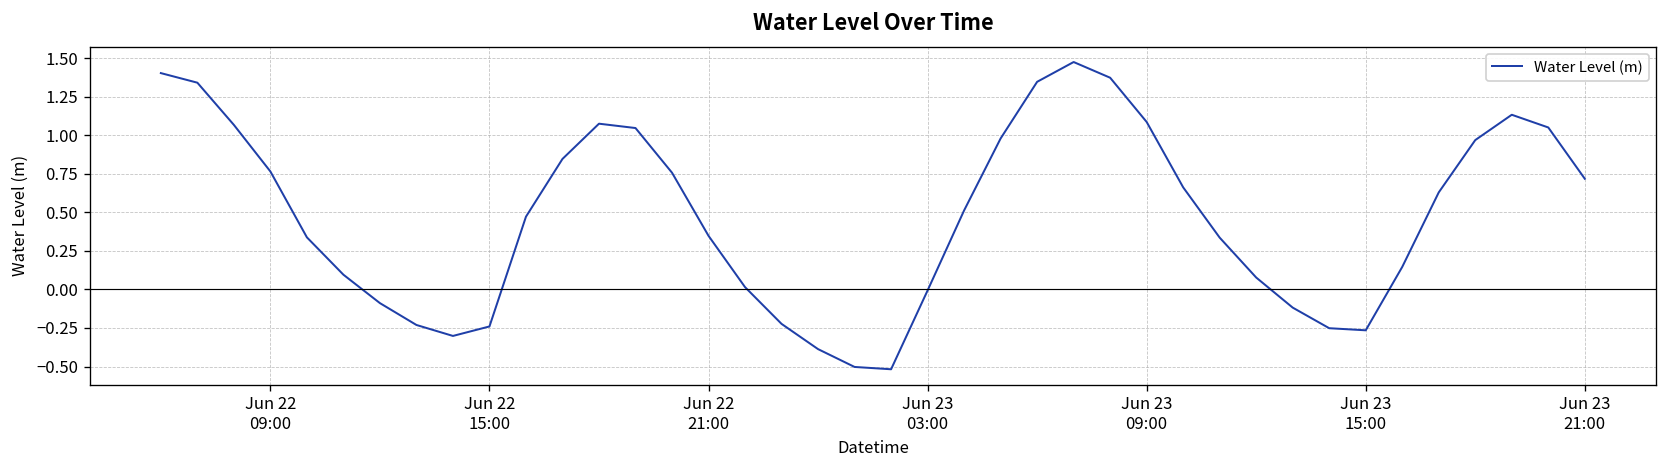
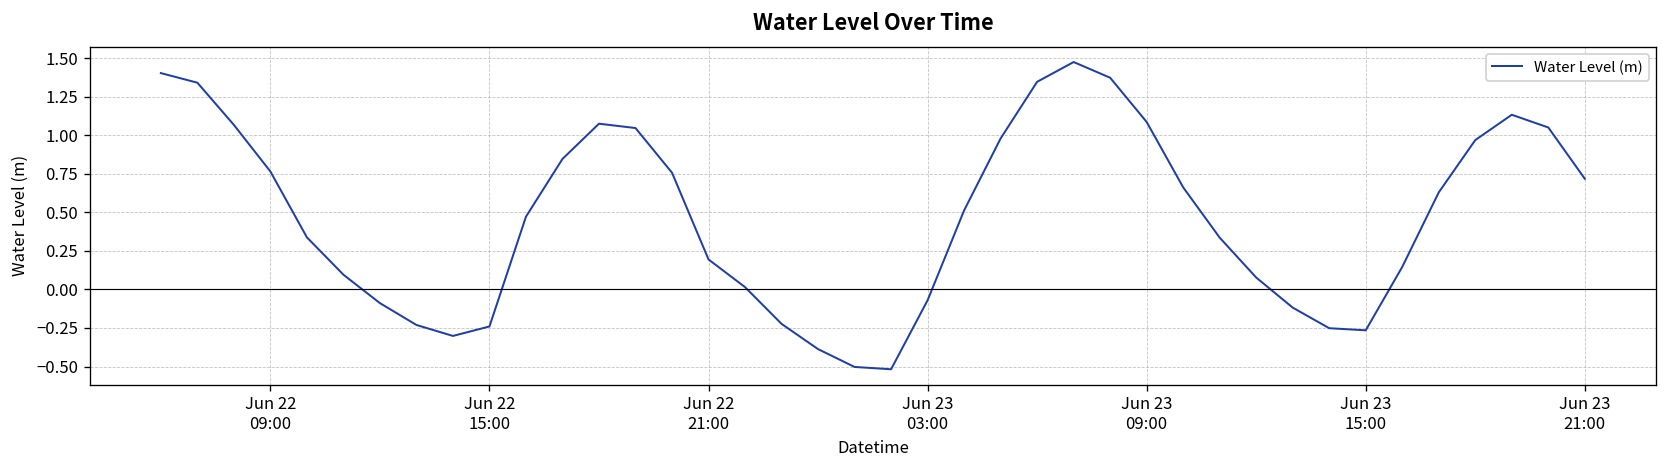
  {
    "Jun 22 09:00": 0.77,
    "Jun 22 15:00": -0.24,
-   "Jun 22 21:00": 0.35,
-   "Jun 23 03:00": -0.01,
+   "Jun 22 21:00": 0.19,
+   "Jun 23 03:00": -0.07,
    "Jun 23 09:00": 1.09,
    "Jun 23 15:00": -0.27,
    "Jun 23 21:00": 0.72
  }
